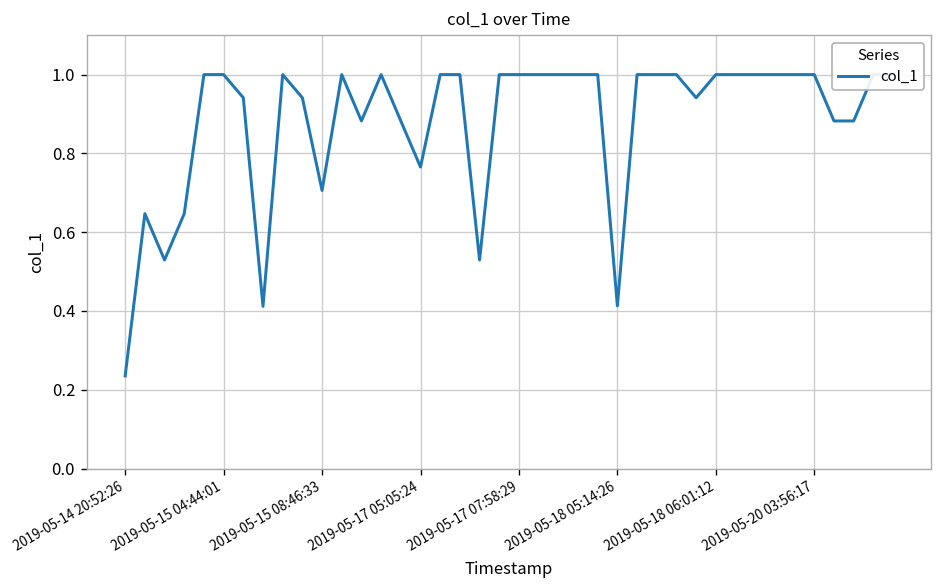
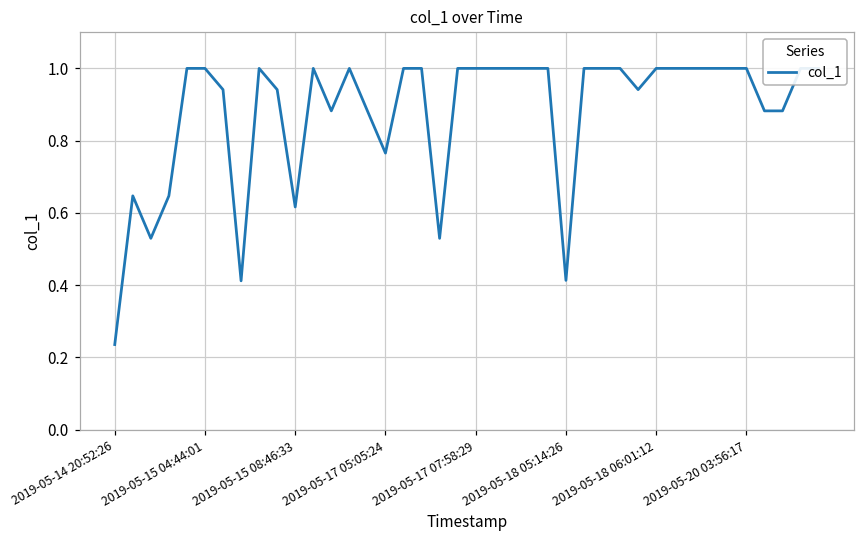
  {
    "2019-05-14 20:52:26": 0.24,
    "2019-05-15 04:44:01": 1.00,
-   "2019-05-15 08:46:33": 0.71,
+   "2019-05-15 08:46:33": 0.62,
    "2019-05-17 05:05:24": 0.77,
    "2019-05-17 07:58:29": 1.00,
    "2019-05-18 05:14:26": 0.41,
    "2019-05-18 06:01:12": 1.00,
    "2019-05-20 03:56:17": 1.00
  }
